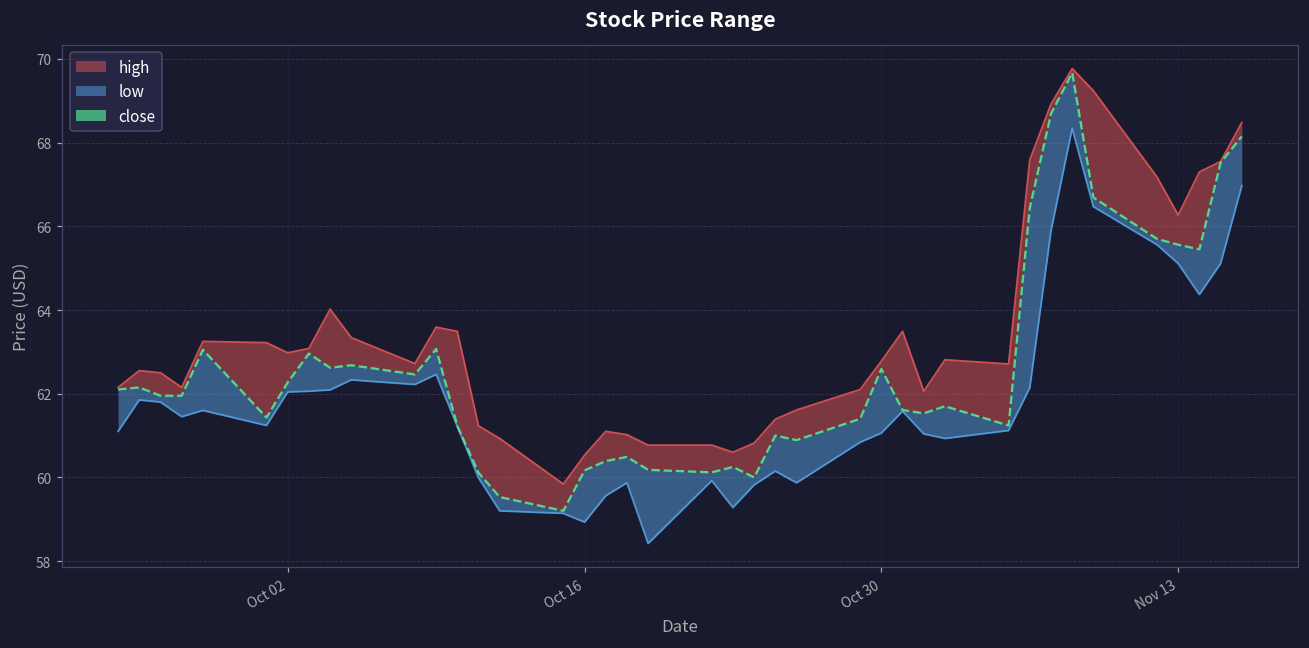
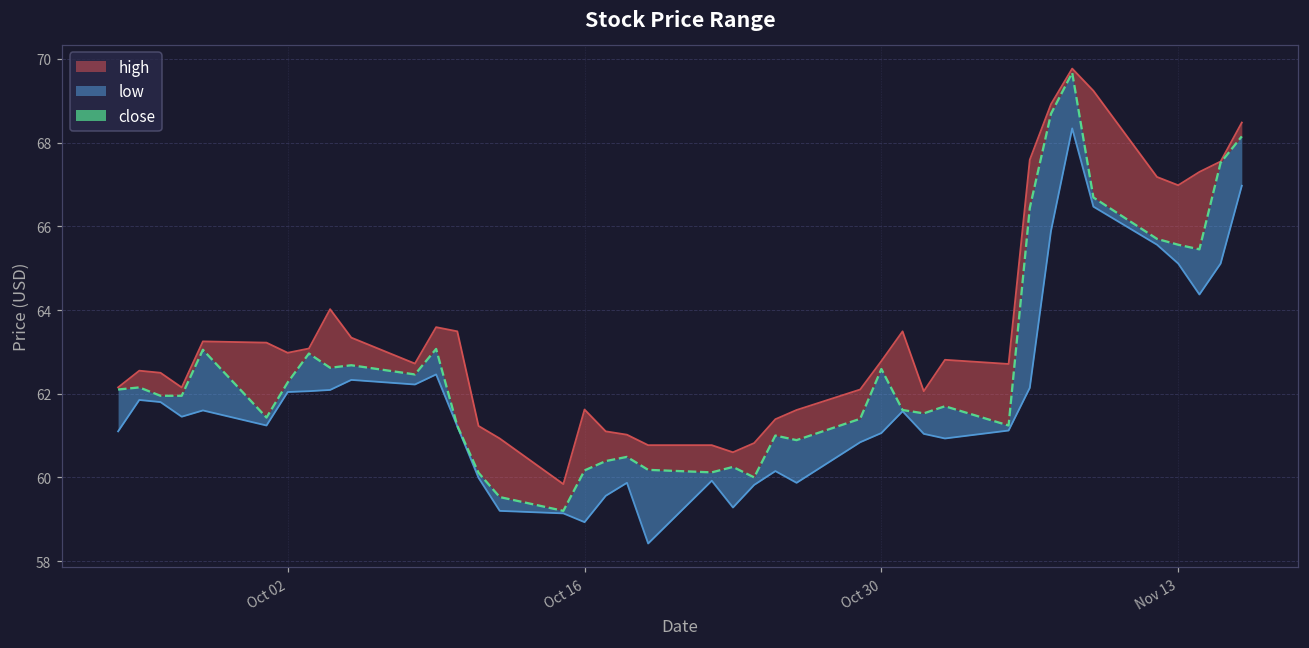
  {
    "high": {
      "Oct 02": 63.0,
-     "Oct 16": 60.5,
+     "Oct 16": 61.6,
      "Oct 30": 62.8,
-     "Nov 13": 66.3
+     "Nov 13": 67.0
    },
    "close": {
      "Oct 02": 62.3,
      "Oct 16": 60.2,
      "Oct 30": 62.6,
      "Nov 13": 65.6
    }
  }
